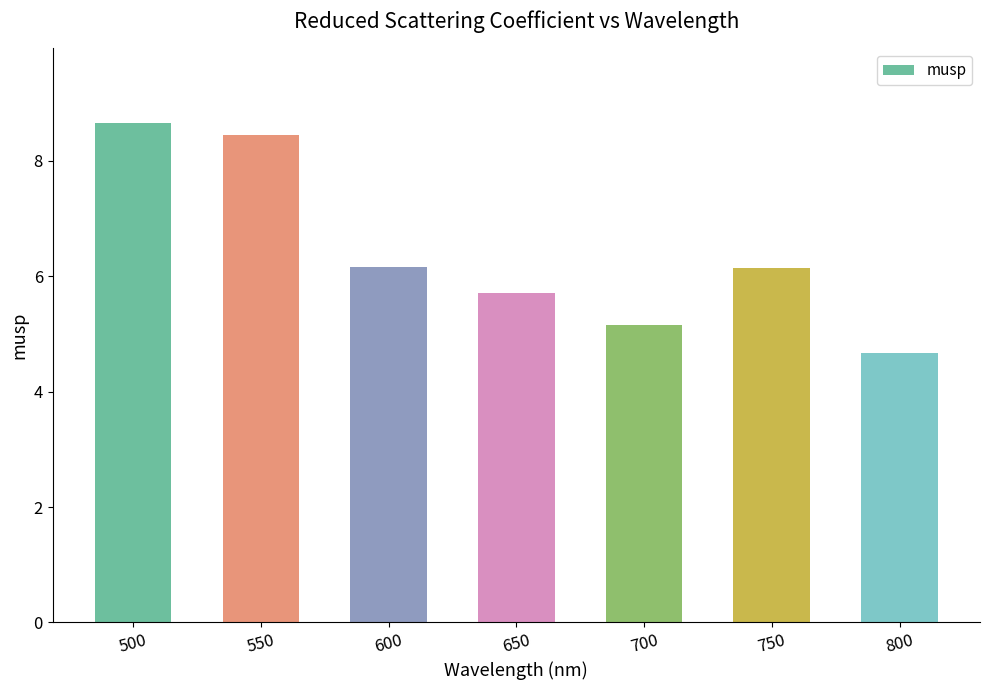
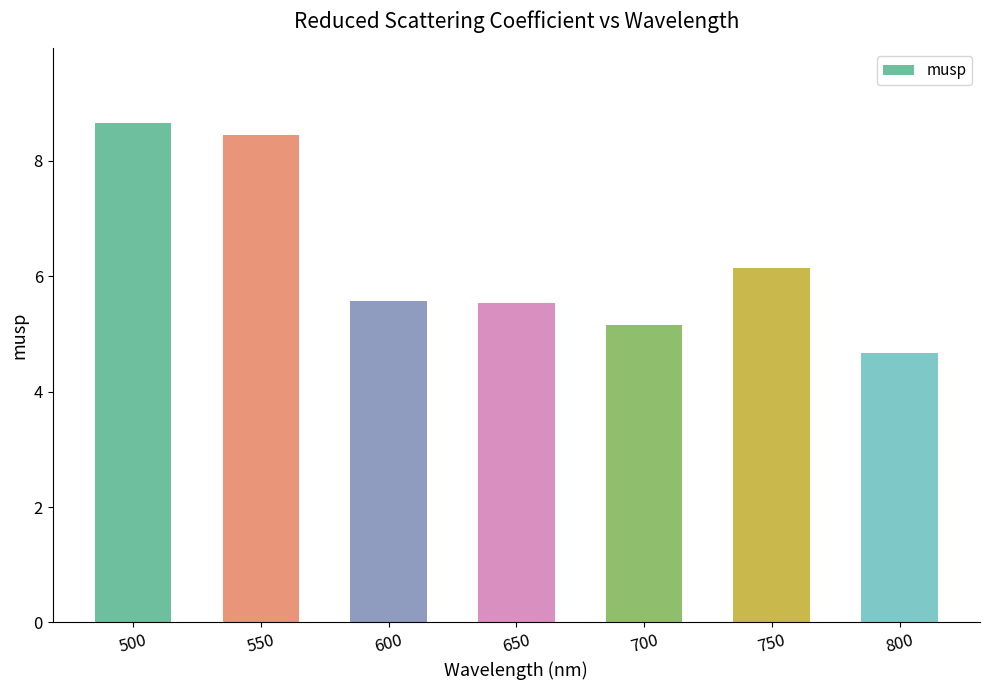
  {
    "500": 8.7,
    "550": 8.5,
-   "600": 6.2,
-   "650": 5.7,
+   "600": 5.6,
+   "650": 5.5,
    "700": 5.1,
    "750": 6.1,
    "800": 4.7
  }
